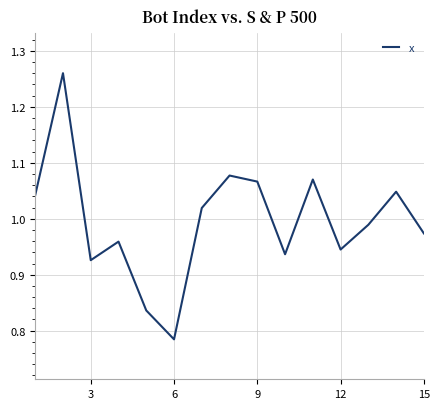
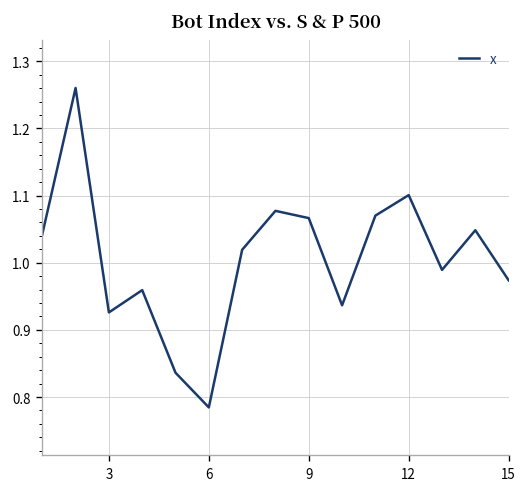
  {
    "3": 0.93,
    "6": 0.78,
    "9": 1.07,
-   "12": 0.94,
+   "12": 1.10,
    "15": 0.97
  }
